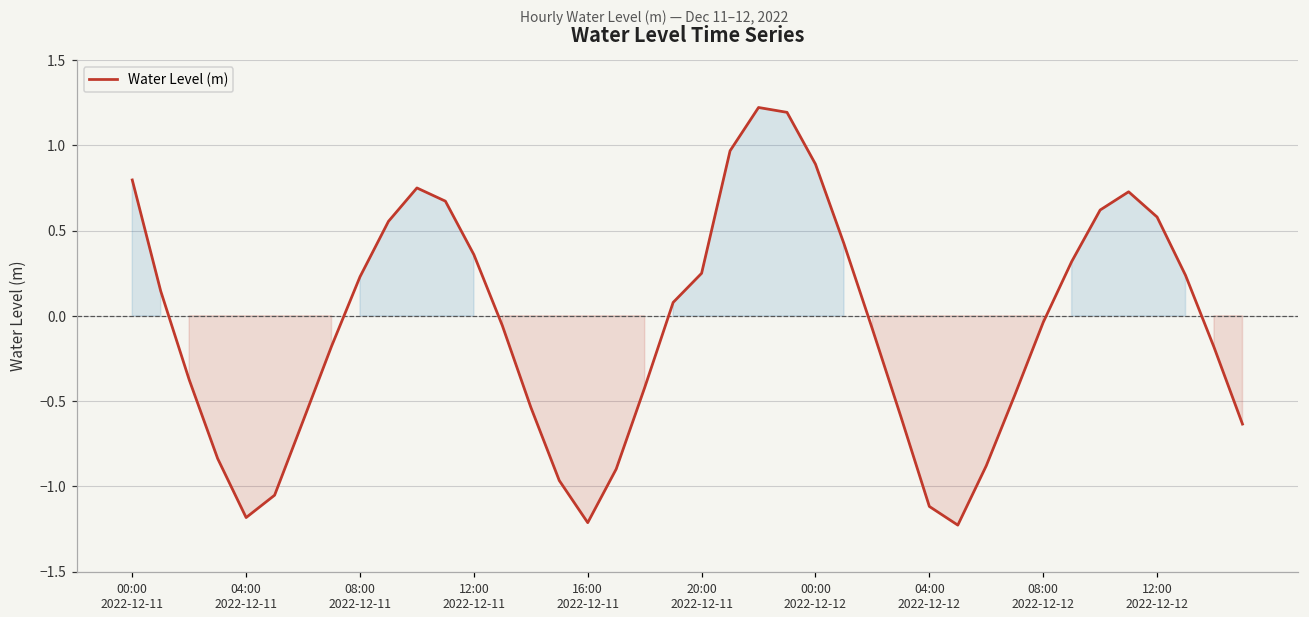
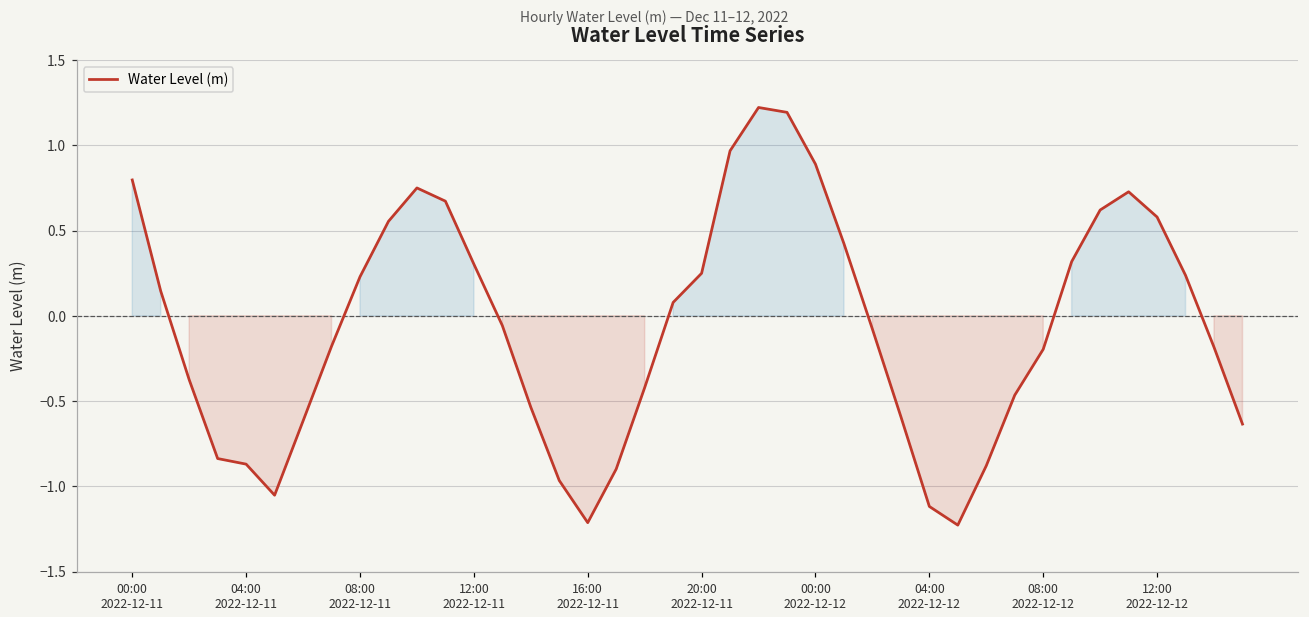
  {
    "00:00 2022-12-11": 0.80,
-   "04:00 2022-12-11": -1.18,
+   "04:00 2022-12-11": -0.87,
    "08:00 2022-12-11": 0.23,
-   "12:00 2022-12-11": 0.36,
+   "12:00 2022-12-11": 0.30,
    "16:00 2022-12-11": -1.21,
    "20:00 2022-12-11": 0.25,
    "00:00 2022-12-12": 0.89,
    "04:00 2022-12-12": -1.12,
-   "08:00 2022-12-12": -0.04,
+   "08:00 2022-12-12": -0.20,
    "12:00 2022-12-12": 0.58
  }
